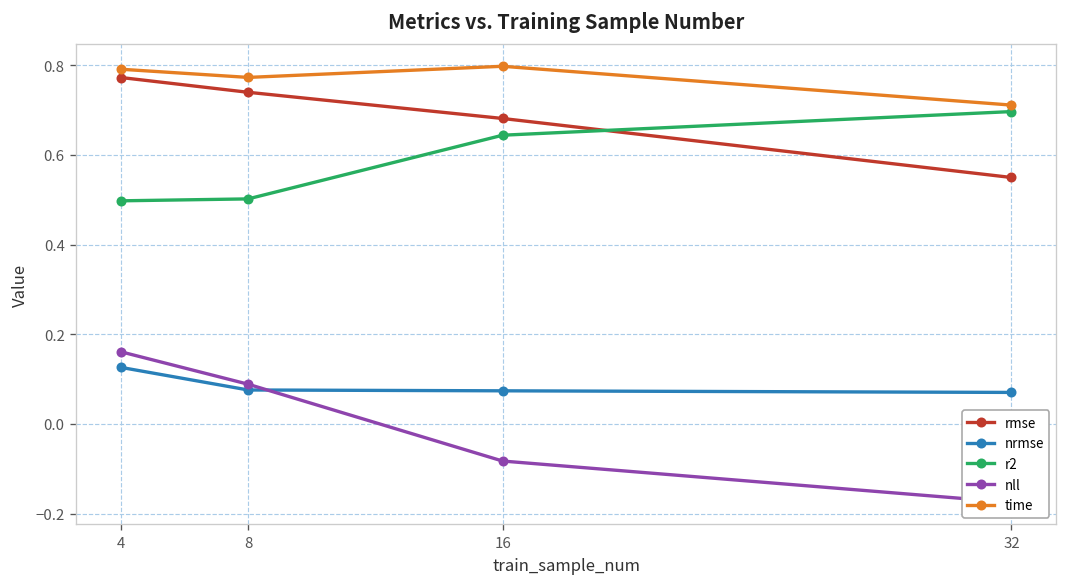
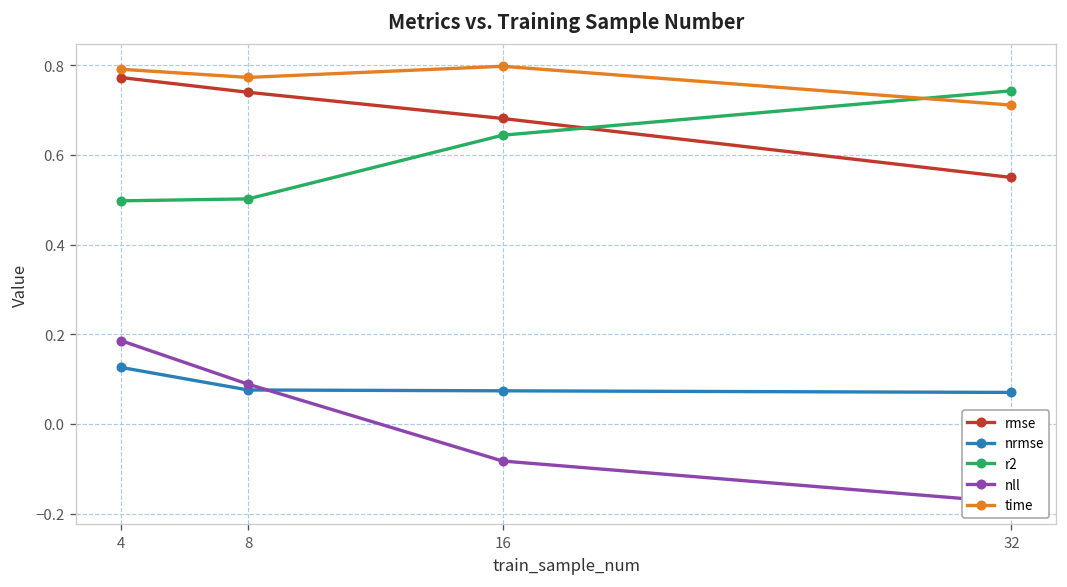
  {
    "rmse": {
      "4": 0.77,
      "8": 0.74,
      "16": 0.68,
      "32": 0.55
    },
    "nrmse": {
      "4": 0.13,
      "8": 0.08,
      "16": 0.07,
      "32": 0.07
    },
    "r2": {
      "4": 0.50,
      "8": 0.50,
      "16": 0.64,
-     "32": 0.70
+     "32": 0.74
    },
    "nll": {
-     "4": 0.16,
+     "4": 0.19,
      "8": 0.09,
      "16": -0.08
    },
    "time": {
      "4": 0.79,
      "8": 0.77,
      "16": 0.80,
      "32": 0.71
    }
  }
